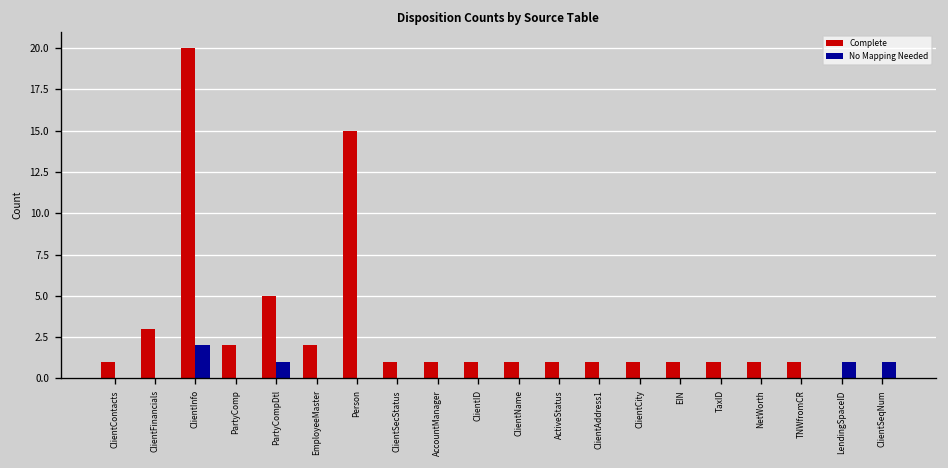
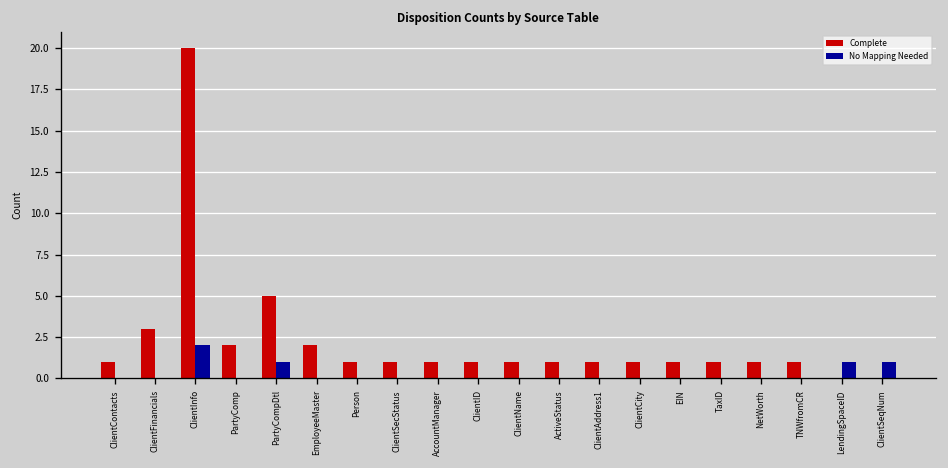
  {
    "Complete": {
      "ClientContacts": 1,
      "ClientFinancials": 3,
      "ClientInfo": 20,
      "PartyComp": 2,
      "PartyCompDtl": 5,
      "EmployeeMaster": 2,
-     "Person": 15,
+     "Person": 1,
      "ClientSecStatus": 1,
      "AccountManager": 1,
      "ClientID": 1,
      "ClientName": 1,
      "ActiveStatus": 1,
      "ClientAddress1": 1,
      "ClientCity": 1,
      "EIN": 1,
      "TaxID": 1,
      "NetWorth": 1,
      "TNWfromCR": 1,
      "LendingSpaceID": 0,
      "ClientSeqNum": 0
    },
    "No Mapping Needed": {
      "ClientContacts": 0,
      "ClientFinancials": 0,
      "ClientInfo": 2,
      "PartyComp": 0,
      "PartyCompDtl": 1,
      "EmployeeMaster": 0,
      "Person": 0,
      "ClientSecStatus": 0,
      "AccountManager": 0,
      "ClientID": 0,
      "ClientName": 0,
      "ActiveStatus": 0,
      "ClientAddress1": 0,
      "ClientCity": 0,
      "EIN": 0,
      "TaxID": 0,
      "NetWorth": 0,
      "TNWfromCR": 0,
      "LendingSpaceID": 1,
      "ClientSeqNum": 1
    }
  }
